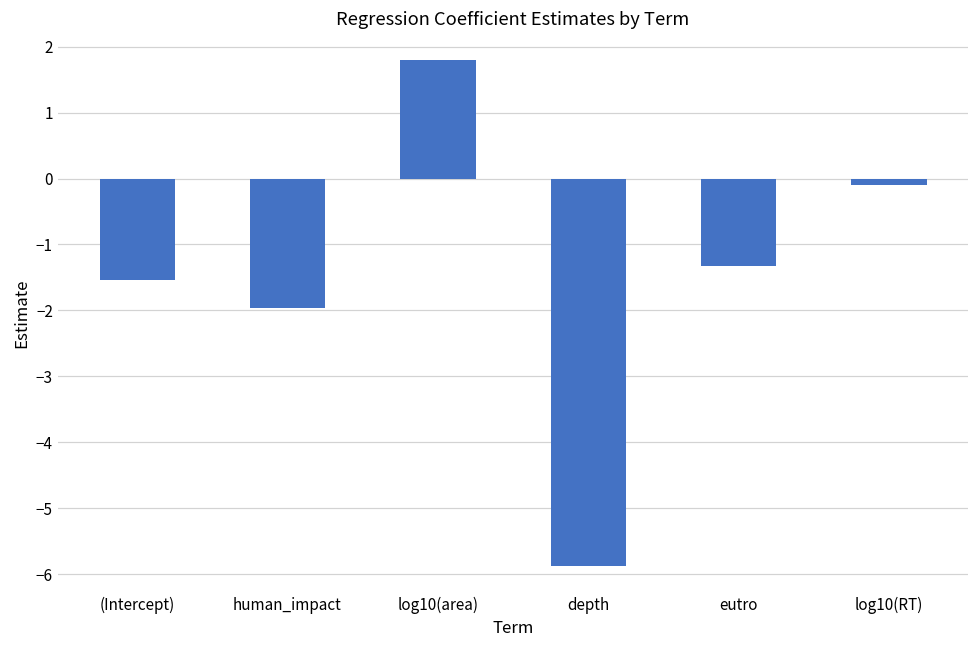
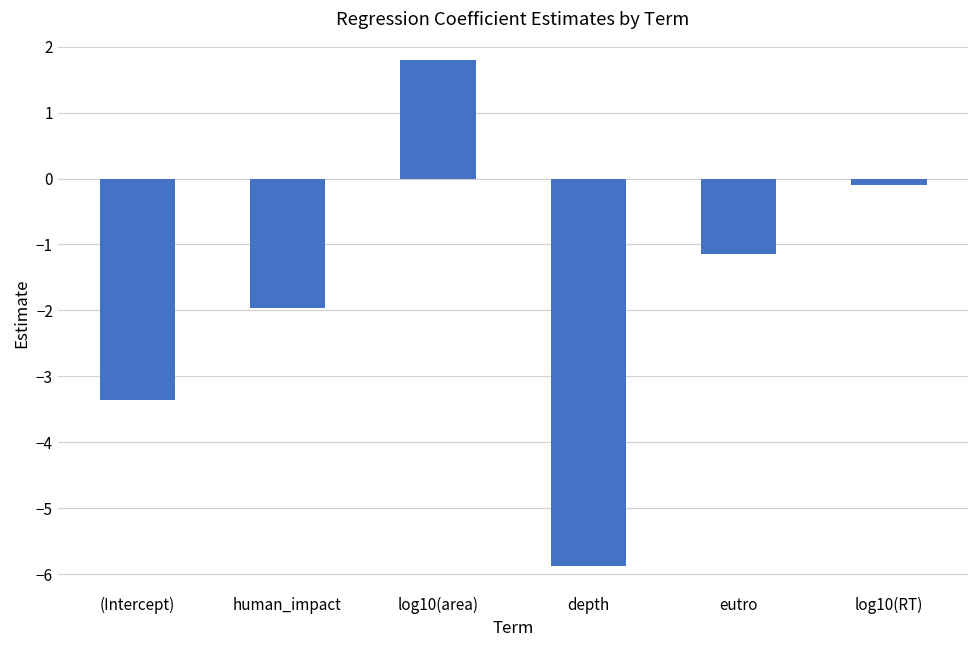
  {
-   "(Intercept)": -1.5,
+   "(Intercept)": -3.4,
    "human_impact": -2.0,
    "log10(area)": 1.8,
    "depth": -5.9,
-   "eutro": -1.3,
+   "eutro": -1.1,
    "log10(RT)": -0.1
  }
